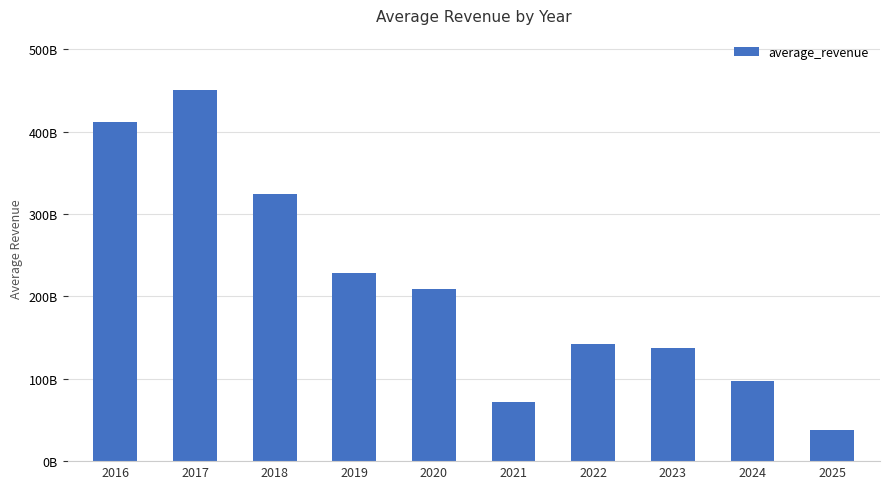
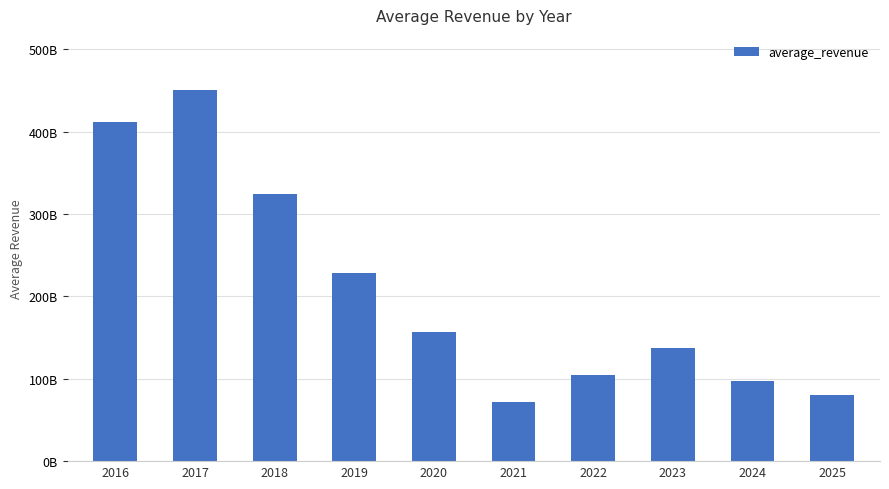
  {
    "2016": 410000000000,
    "2017": 450000000000,
    "2018": 320000000000,
    "2019": 230000000000,
-   "2020": 210000000000,
+   "2020": 160000000000,
    "2021": 70000000000,
-   "2022": 140000000000,
+   "2022": 100000000000,
    "2023": 140000000000,
    "2024": 100000000000,
-   "2025": 40000000000
+   "2025": 80000000000
  }
